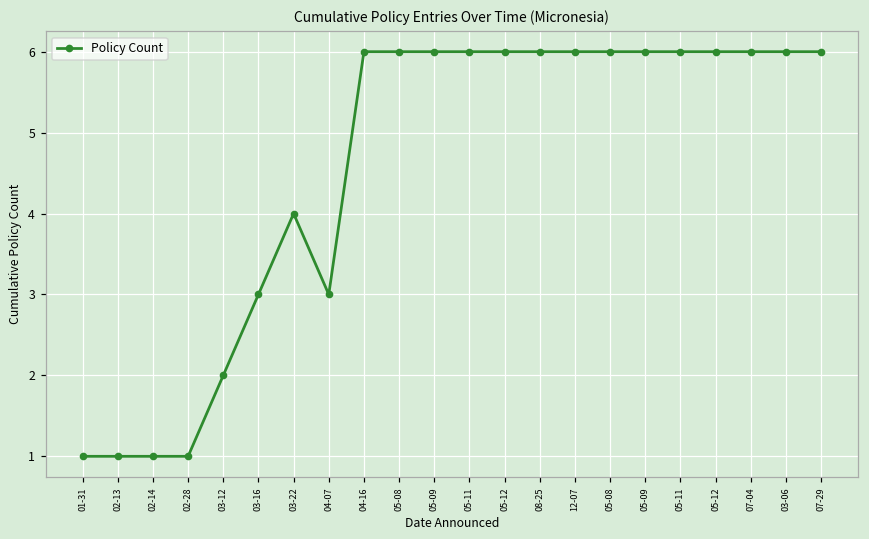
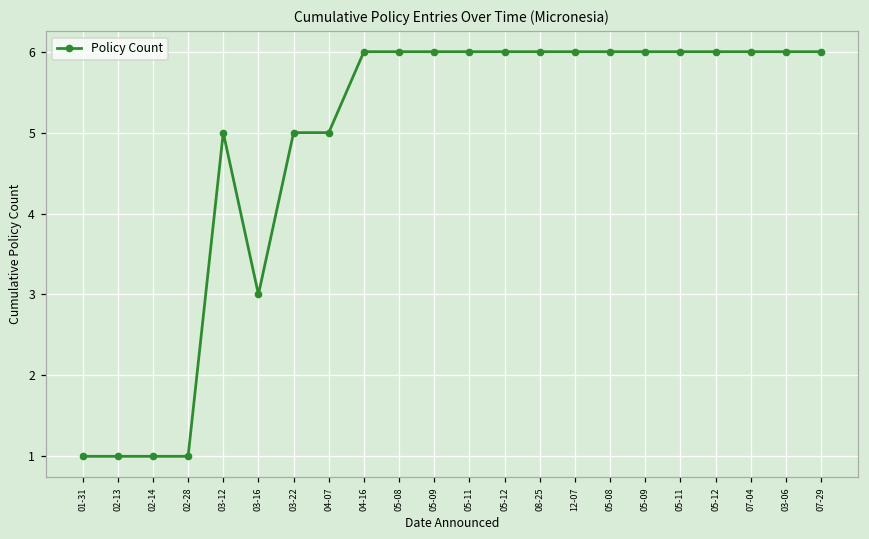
  {
    "01-31": 1,
    "02-13": 1,
    "02-14": 1,
    "02-28": 1,
-   "03-12": 2,
+   "03-12": 5,
    "03-16": 3,
-   "03-22": 4,
-   "04-07": 3,
+   "03-22": 5,
+   "04-07": 5,
    "04-16": 6,
    "08-25": 6,
    "12-07": 6,
    "07-04": 6,
    "03-06": 6,
    "07-29": 6
  }
